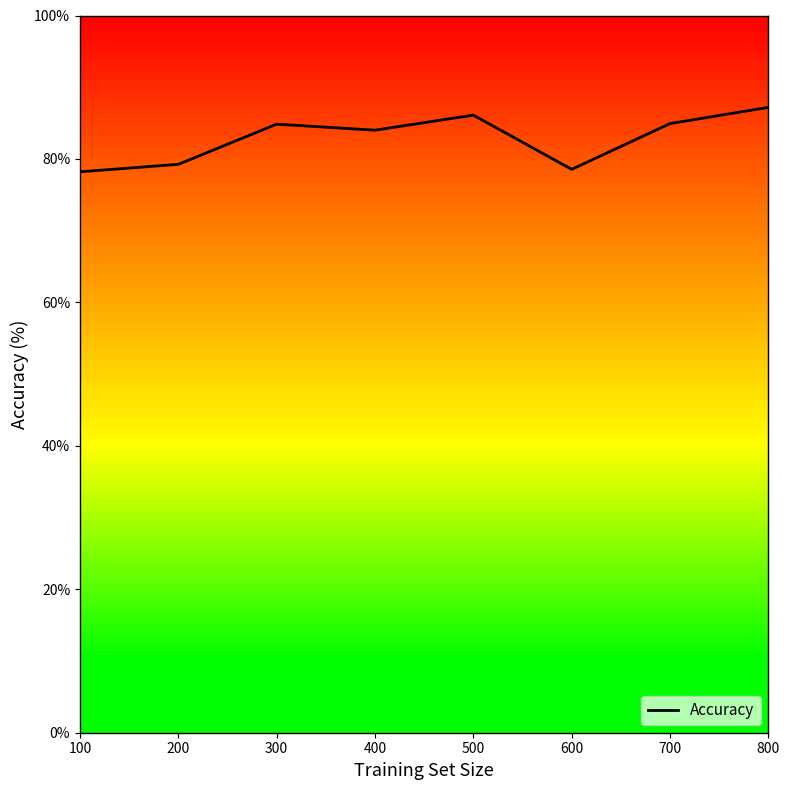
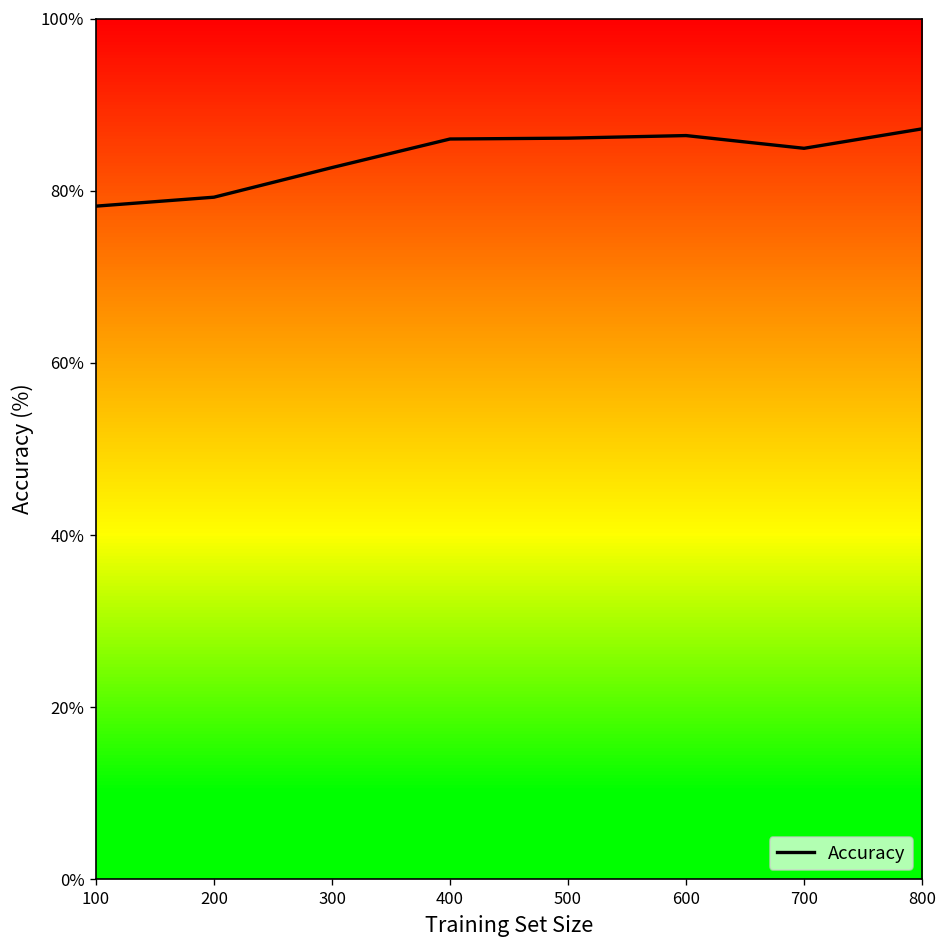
  {
    "100": "78%",
    "200": "79%",
-   "300": "85%",
-   "400": "84%",
+   "300": "83%",
+   "400": "86%",
    "500": "86%",
-   "600": "79%",
+   "600": "86%",
    "700": "85%",
    "800": "87%"
  }
